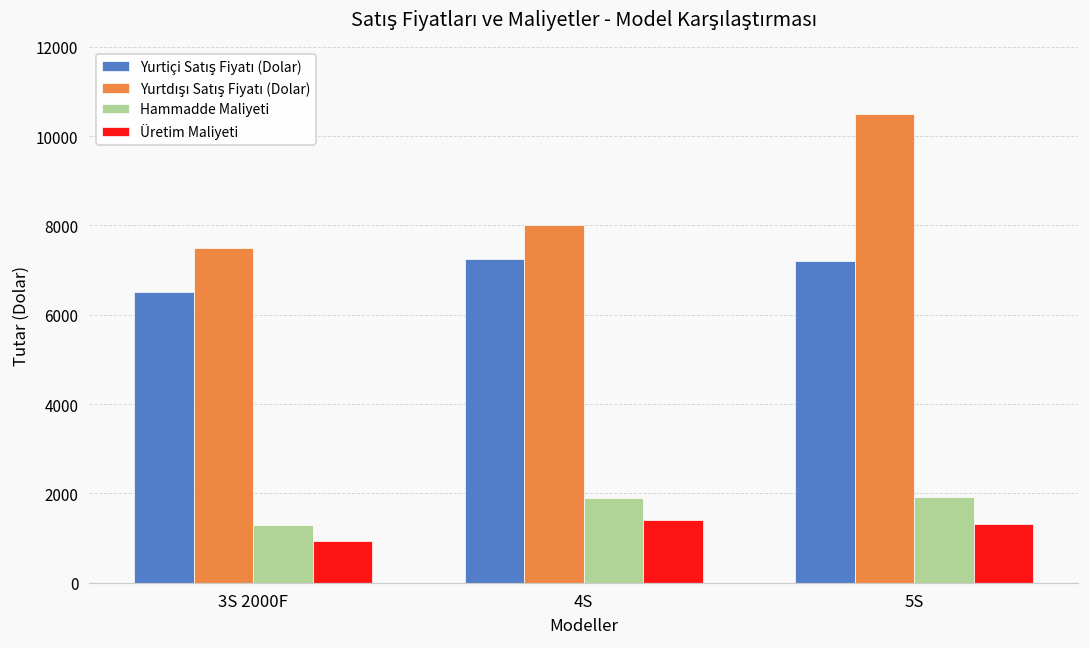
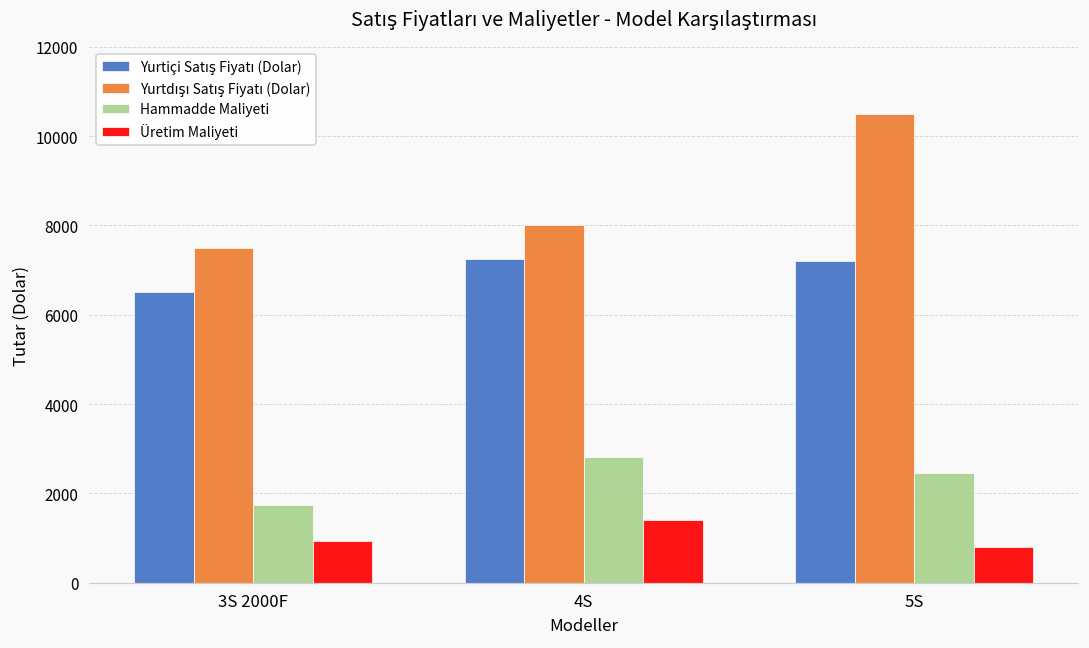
  {
    "Yurtiçi Satış Fiyatı (Dolar)": {
      "3S 2000F": 6500,
      "4S": 7200,
      "5S": 7200
    },
    "Yurtdışı Satış Fiyatı (Dolar)": {
      "3S 2000F": 7500,
      "4S": 8000,
      "5S": 10500
    },
    "Hammadde Maliyeti": {
-     "3S 2000F": 1300,
-     "4S": 1900,
-     "5S": 1900
+     "3S 2000F": 1800,
+     "4S": 2800,
+     "5S": 2500
    },
    "Üretim Maliyeti": {
      "3S 2000F": 900,
      "4S": 1400,
-     "5S": 1300
+     "5S": 800
    }
  }
